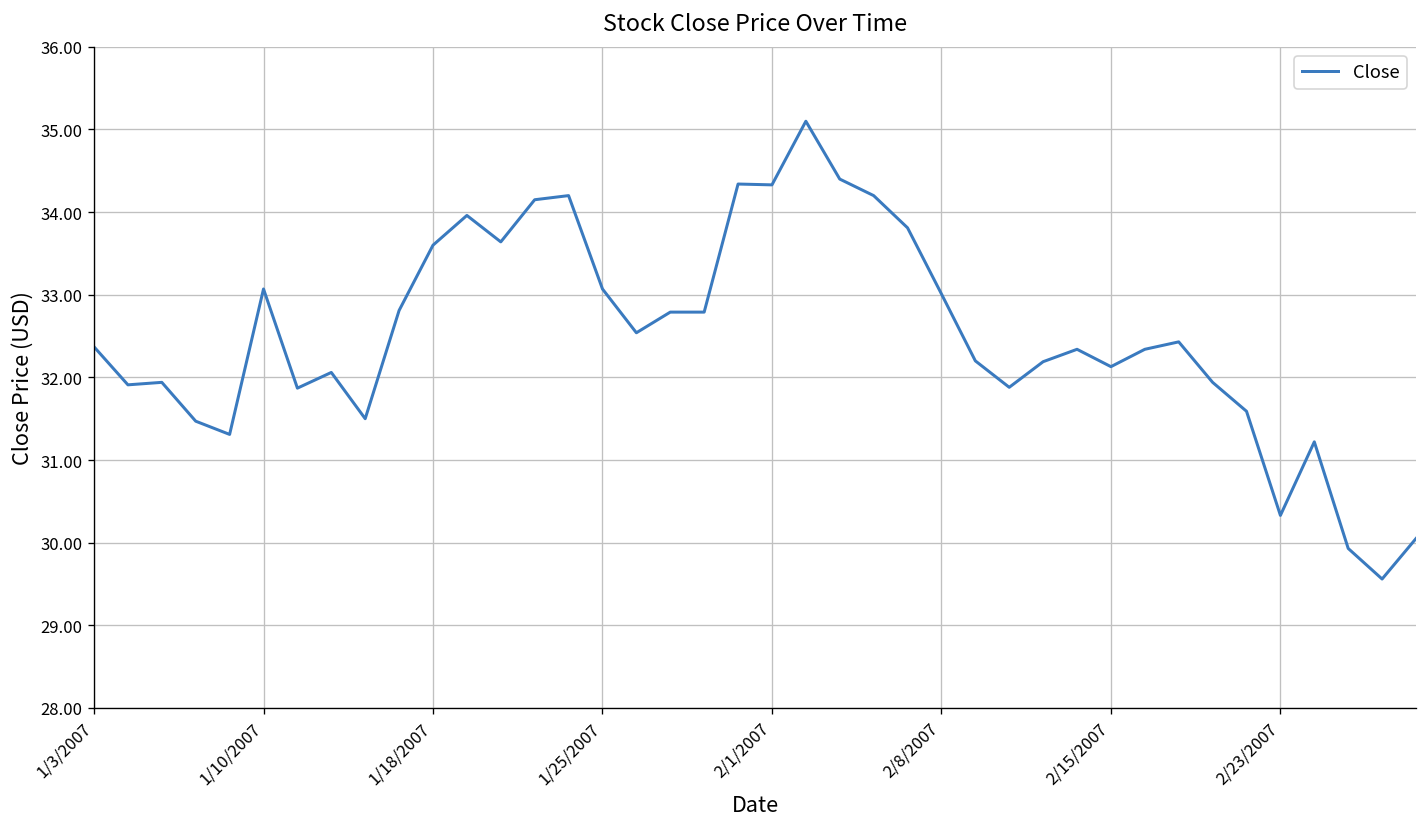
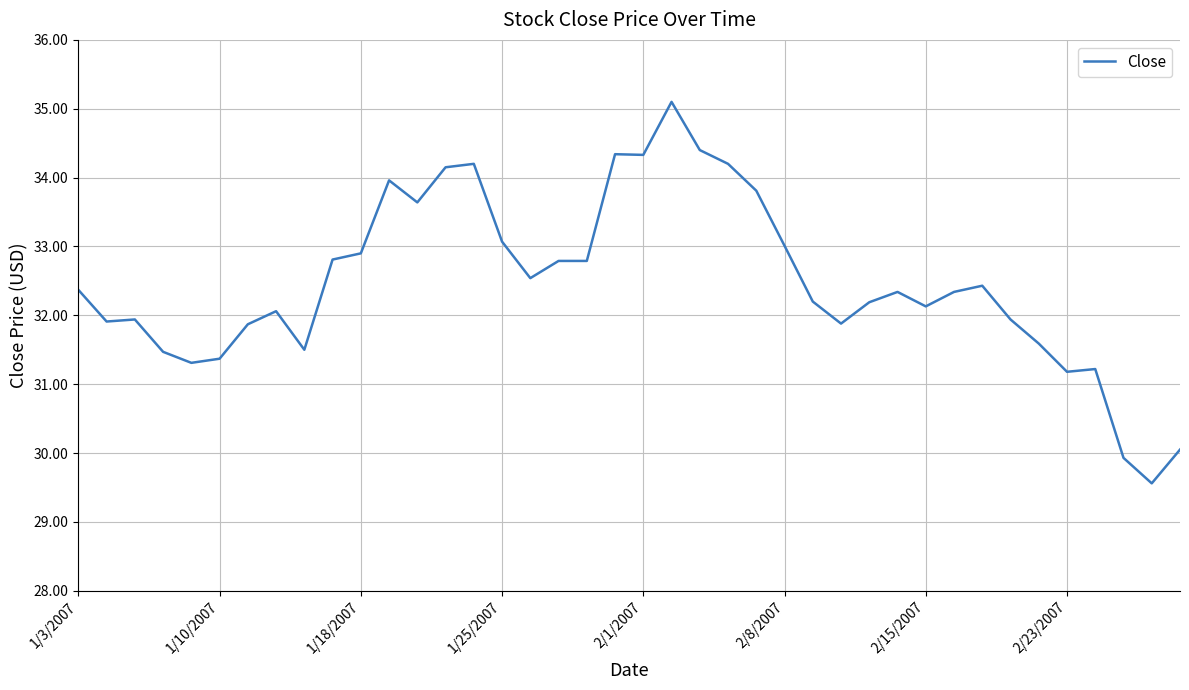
  {
    "1/3/2007": 32.4,
-   "1/10/2007": 33.1,
-   "1/18/2007": 33.6,
+   "1/10/2007": 31.4,
+   "1/18/2007": 32.9,
    "1/25/2007": 33.1,
    "2/1/2007": 34.3,
    "2/8/2007": 33.0,
    "2/15/2007": 32.1,
-   "2/23/2007": 30.3
+   "2/23/2007": 31.2
  }
